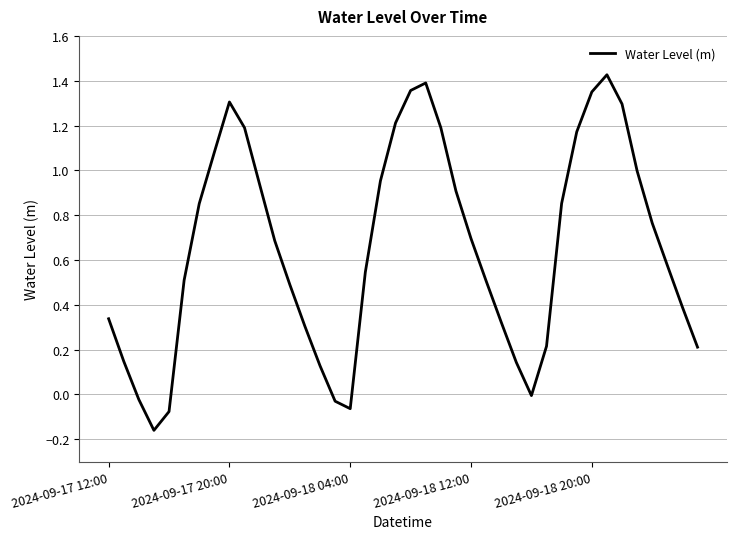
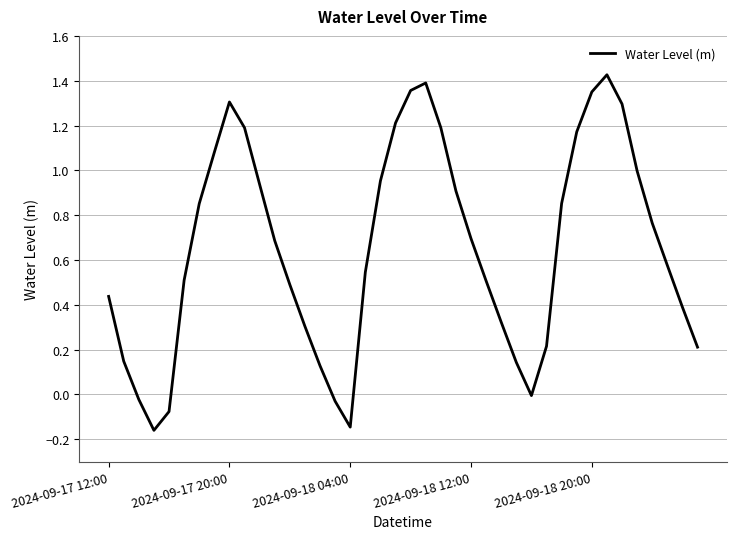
  {
-   "2024-09-17 12:00": 0.34,
+   "2024-09-17 12:00": 0.44,
    "2024-09-17 20:00": 1.31,
-   "2024-09-18 04:00": -0.06,
+   "2024-09-18 04:00": -0.15,
    "2024-09-18 12:00": 0.70,
    "2024-09-18 20:00": 1.35
  }
